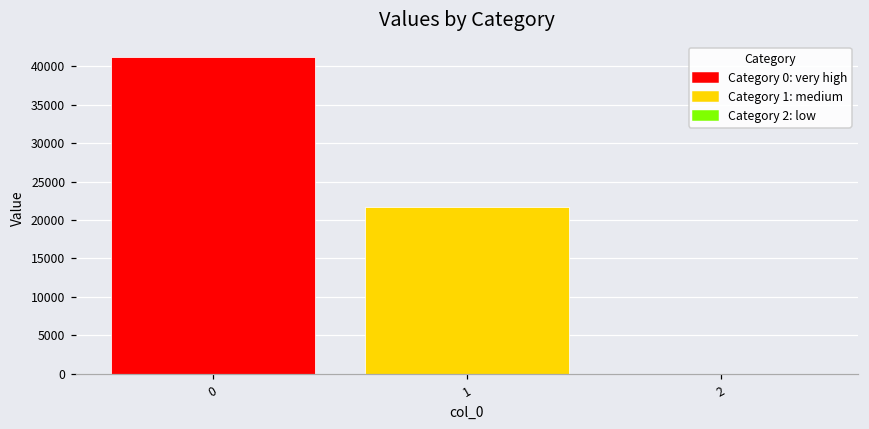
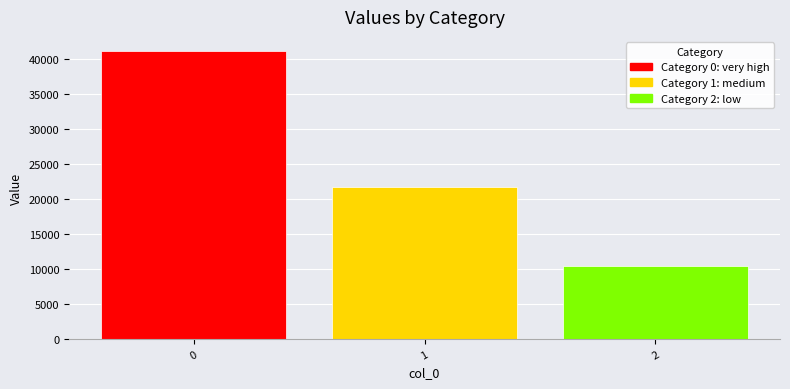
  {
    "0": 41000,
    "1": 22000,
-   "2": 0
+   "2": 10000
  }
